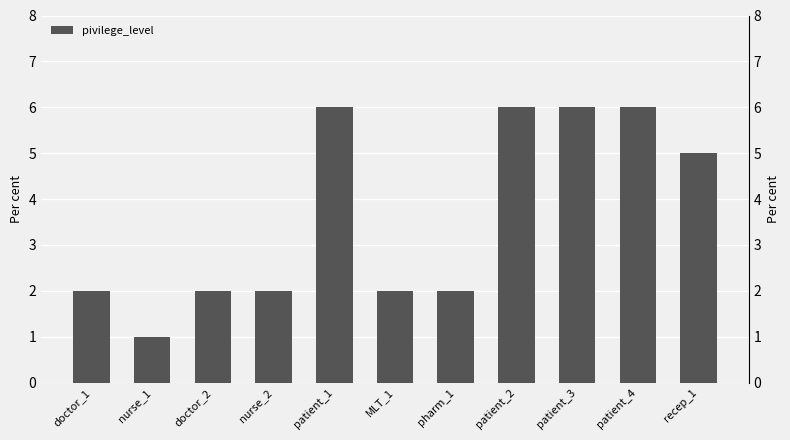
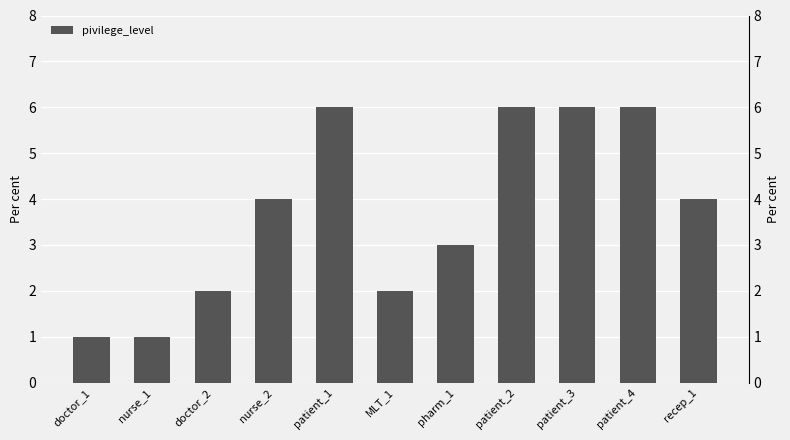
  {
-   "doctor_1": 2,
+   "doctor_1": 1,
    "nurse_1": 1,
    "doctor_2": 2,
-   "nurse_2": 2,
+   "nurse_2": 4,
    "patient_1": 6,
    "MLT_1": 2,
-   "pharm_1": 2,
+   "pharm_1": 3,
    "patient_2": 6,
    "patient_3": 6,
    "patient_4": 6,
-   "recep_1": 5
+   "recep_1": 4
  }
